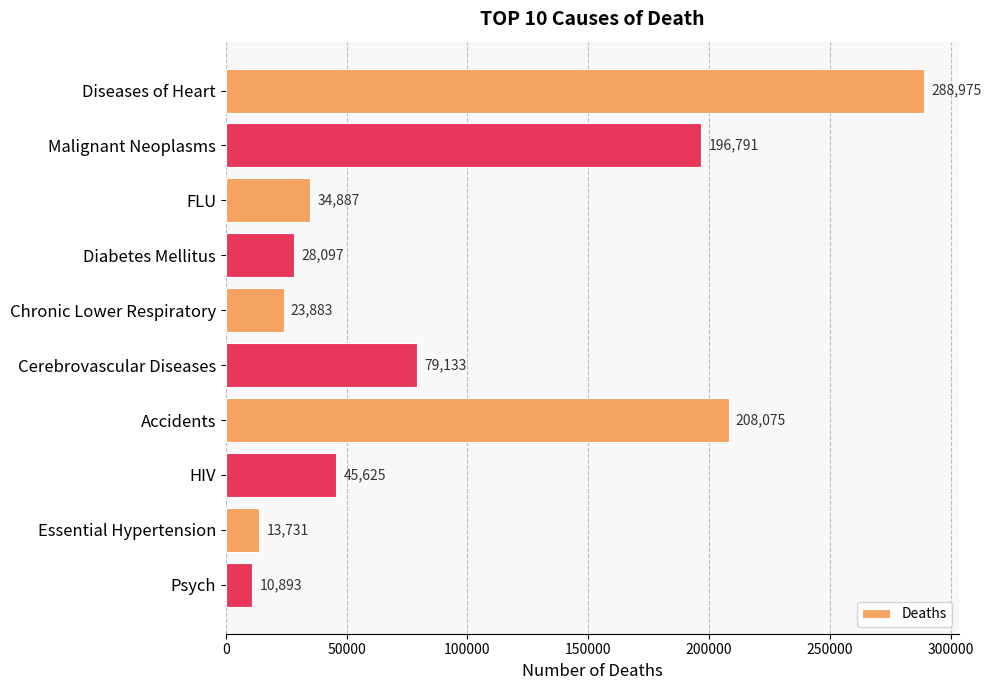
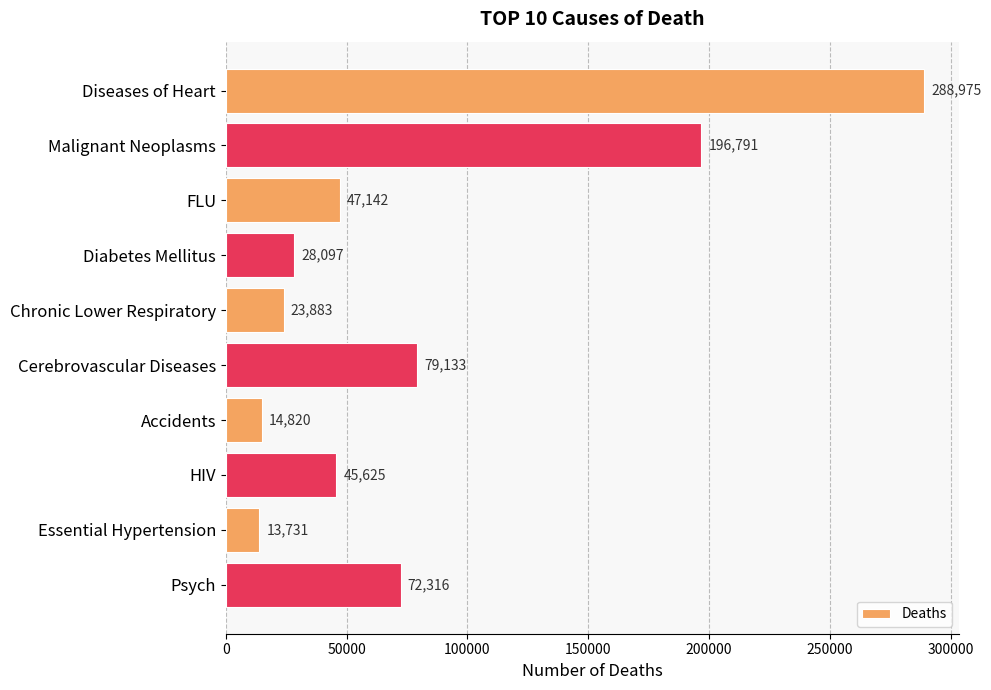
  {
    "Diseases of Heart": "288,975",
    "Malignant Neoplasms": "196,791",
-   "FLU": "34,887",
+   "FLU": "47,142",
    "Diabetes Mellitus": "28,097",
    "Chronic Lower Respiratory": "23,883",
    "Cerebrovascular Diseases": "79,133",
-   "Accidents": "208,075",
+   "Accidents": "14,820",
    "HIV": "45,625",
    "Essential Hypertension": "13,731",
-   "Psych": "10,893"
+   "Psych": "72,316"
  }
